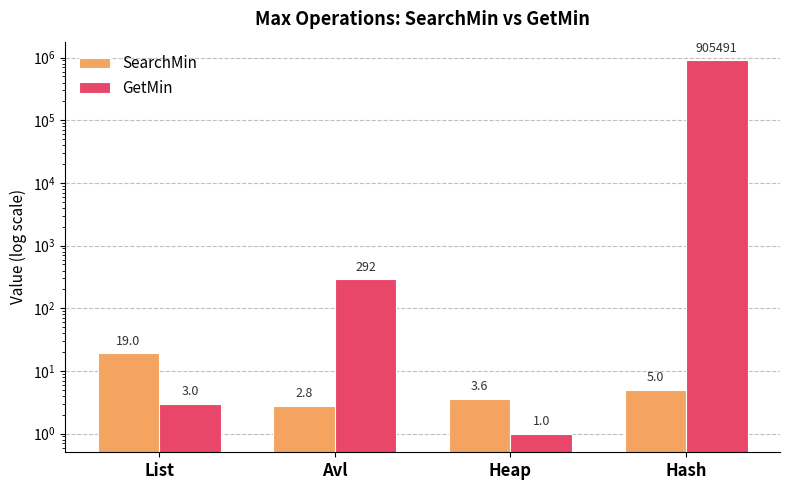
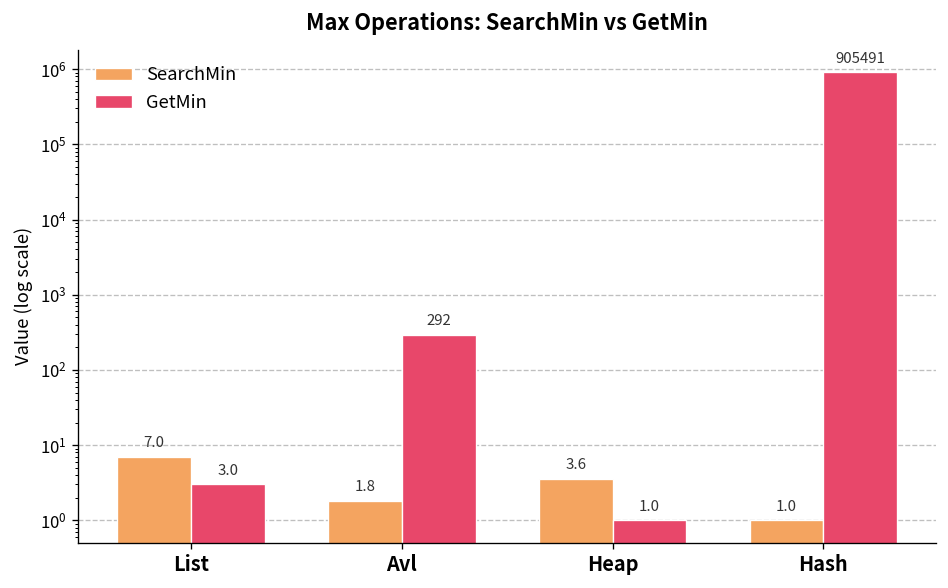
  {
    "SearchMin": {
-     "List": 19.0,
-     "Avl": 2.8,
+     "List": 7.0,
+     "Avl": 1.8,
      "Heap": 3.6,
-     "Hash": 5.0
+     "Hash": 1.0
    },
    "GetMin": {
      "List": 3.0,
      "Avl": 292,
      "Heap": 1.0,
      "Hash": 905491
    }
  }
